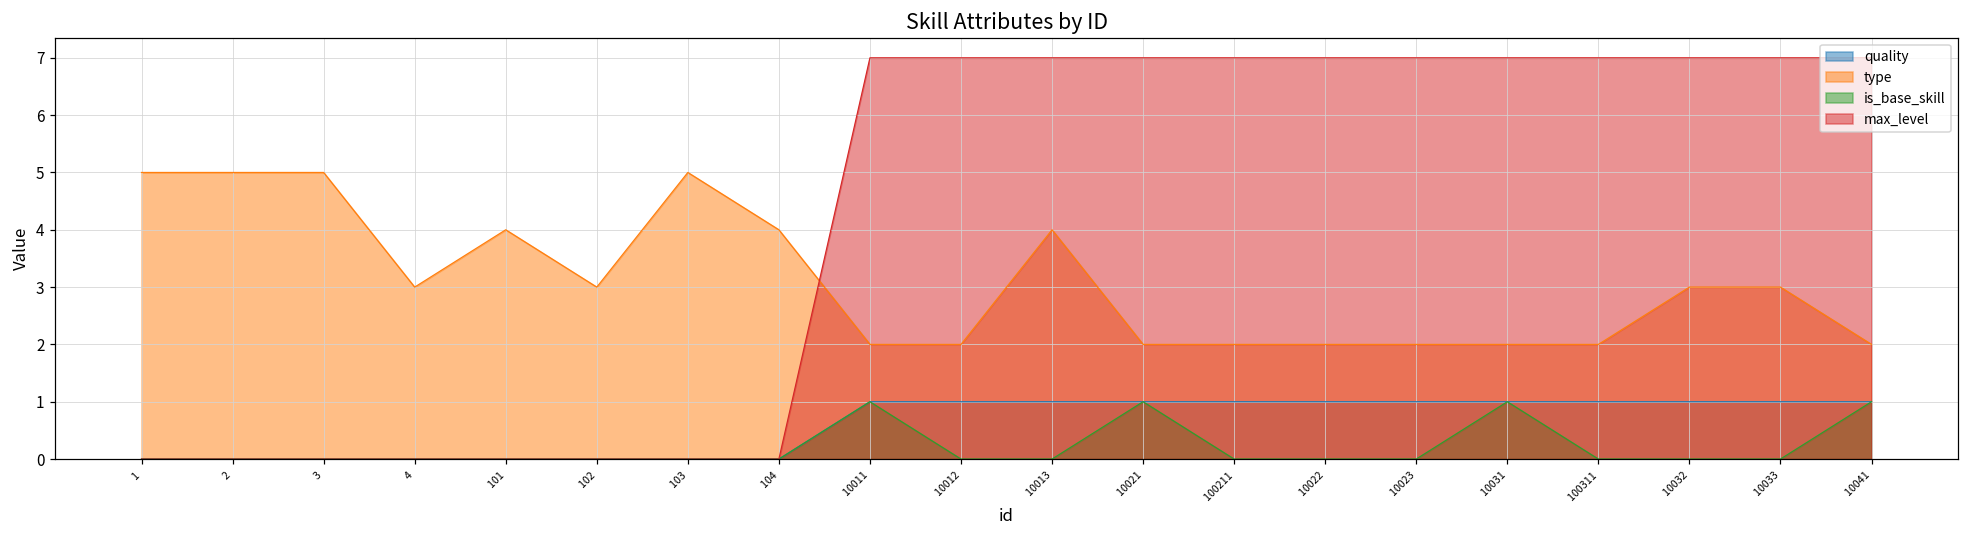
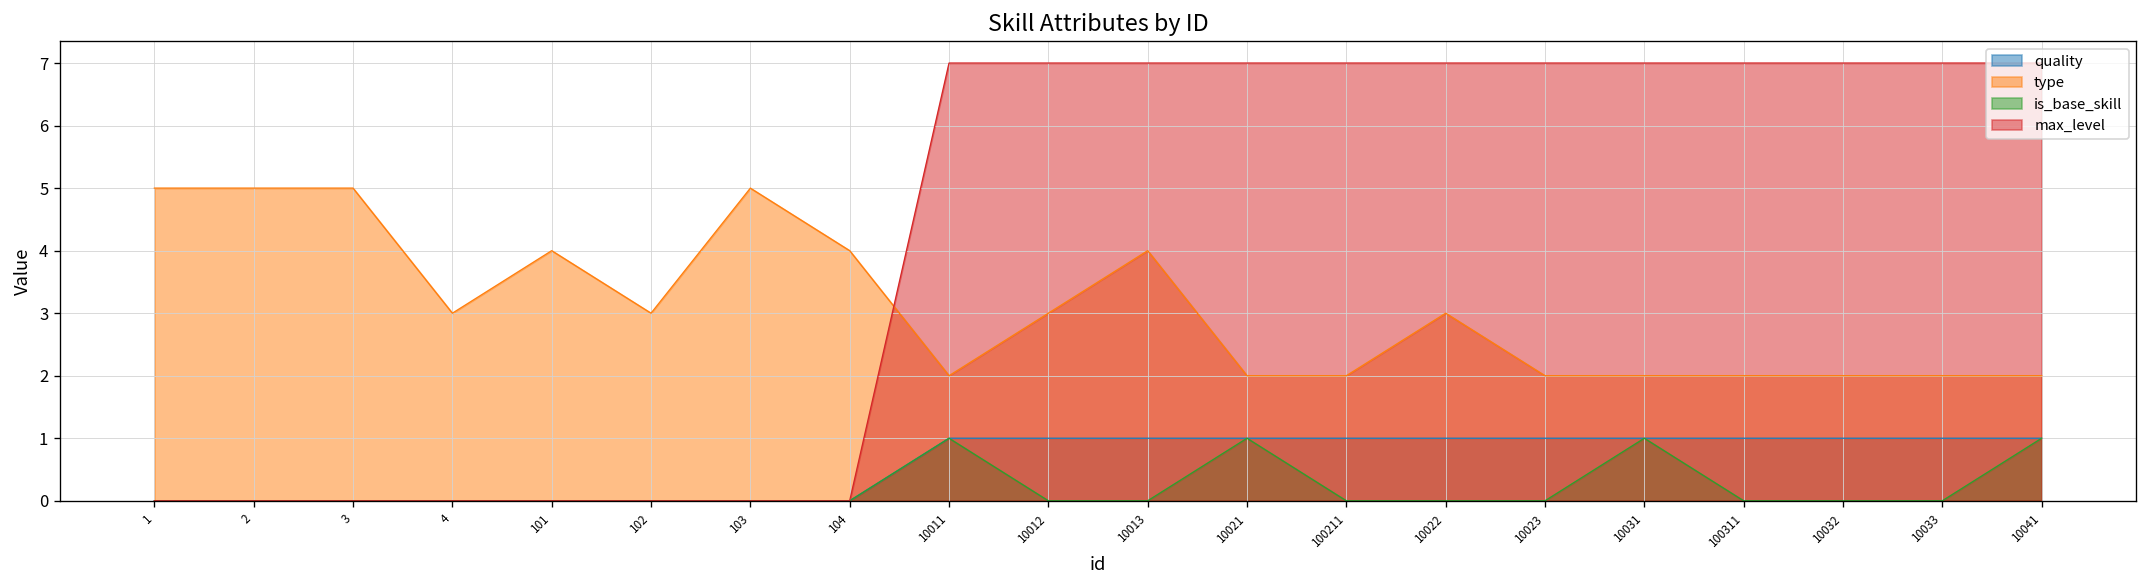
  {
    "quality": {
      "10012": 1,
      "10013": 1,
      "100211": 1,
      "10022": 1,
      "10023": 1,
      "100311": 1,
      "10032": 1,
      "10033": 1
    },
    "type": {
      "1": 5,
      "2": 5,
      "3": 5,
      "4": 3,
      "101": 4,
      "102": 3,
      "103": 5,
      "104": 4,
      "10011": 2,
-     "10012": 2,
+     "10012": 3,
      "10013": 4,
      "10021": 2,
      "100211": 2,
-     "10022": 2,
+     "10022": 3,
      "10023": 2,
      "10031": 2,
      "100311": 2,
-     "10032": 3,
-     "10033": 3,
+     "10032": 2,
+     "10033": 2,
      "10041": 2
    },
    "is_base_skill": {
      "10012": 0,
      "10013": 0,
      "100211": 0,
      "10022": 0,
      "10023": 0,
      "100311": 0,
      "10032": 0,
      "10033": 0
    },
    "max_level": {
      "10011": 7,
      "10012": 7,
      "10013": 7,
      "10021": 7,
      "100211": 7,
      "10022": 7,
      "10023": 7,
      "10031": 7,
      "100311": 7,
      "10032": 7,
      "10033": 7
    }
  }
